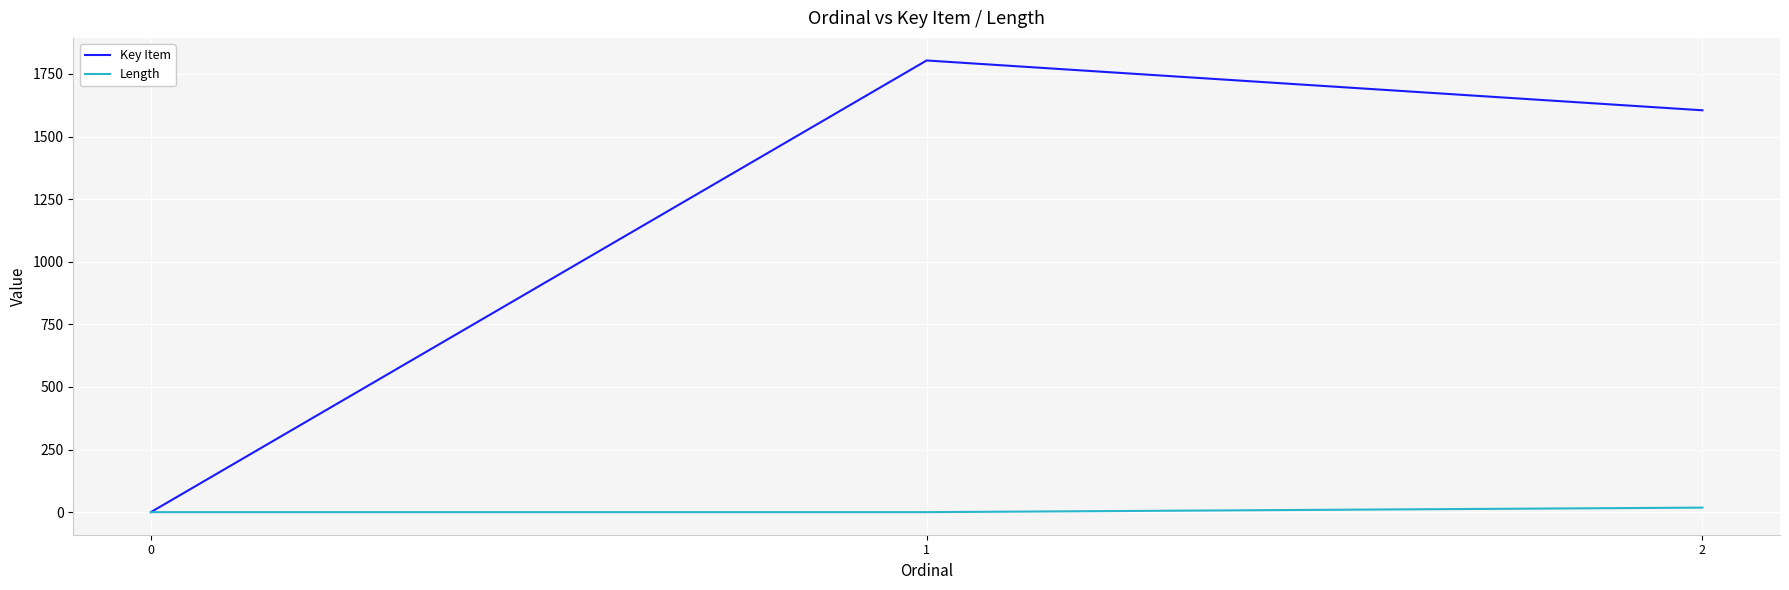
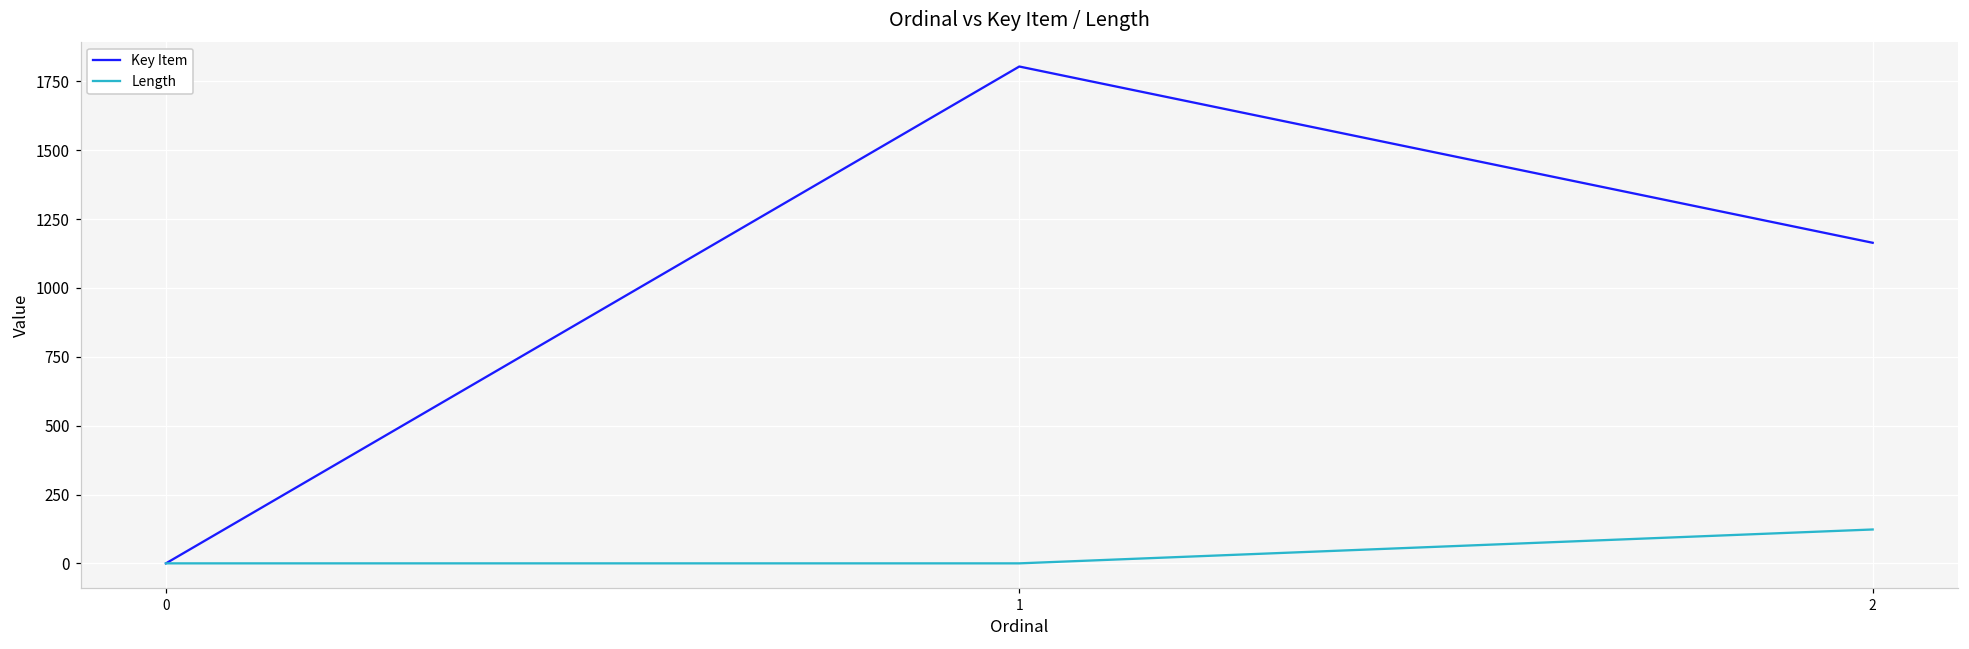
  {
    "Key Item": {
      "1": 1800,
-     "2": 1610
+     "2": 1160
    },
    "Length": {
      "1": 0,
-     "2": 20
+     "2": 120
    }
  }
